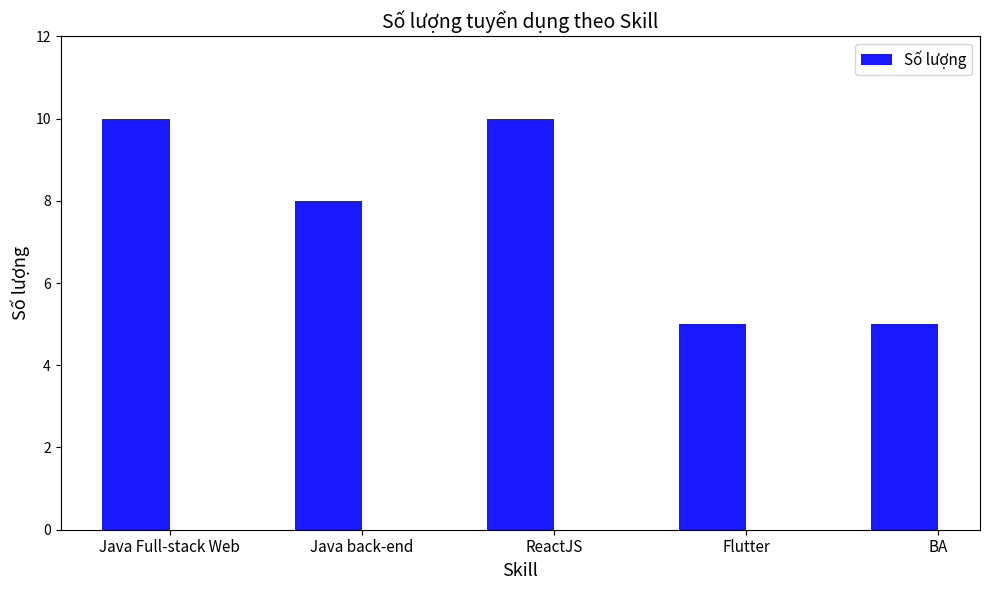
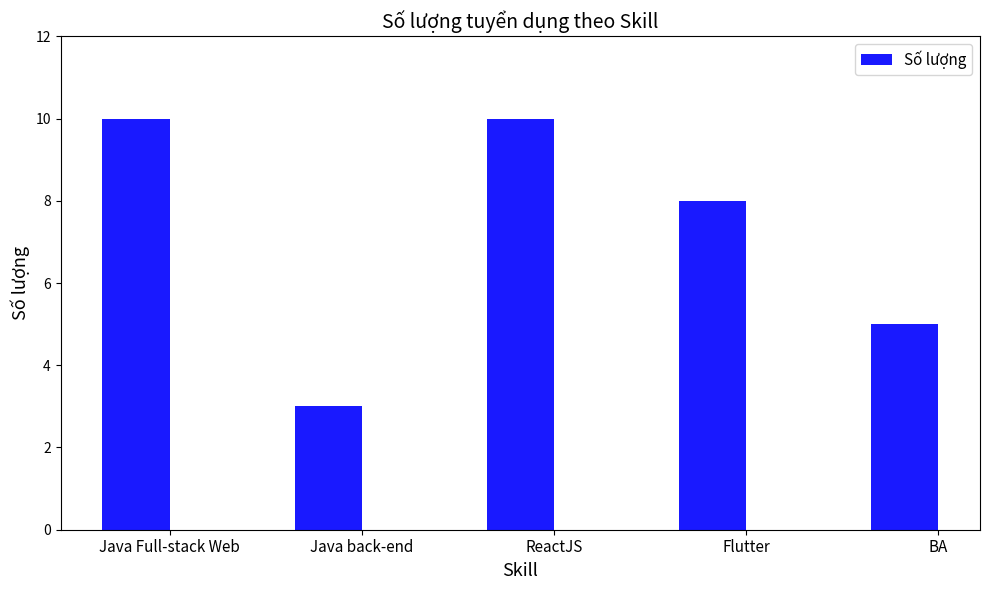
  {
    "Java Full-stack Web": 10,
-   "Java back-end": 8,
+   "Java back-end": 3,
    "ReactJS": 10,
-   "Flutter": 5,
+   "Flutter": 8,
    "BA": 5
  }
